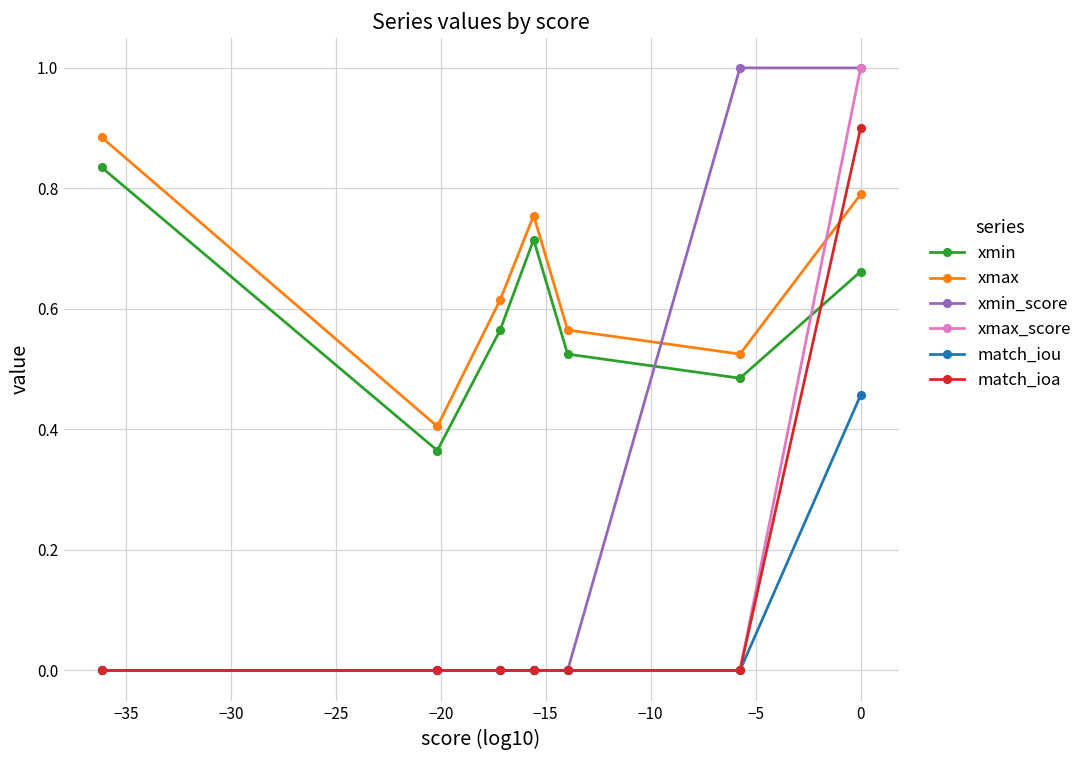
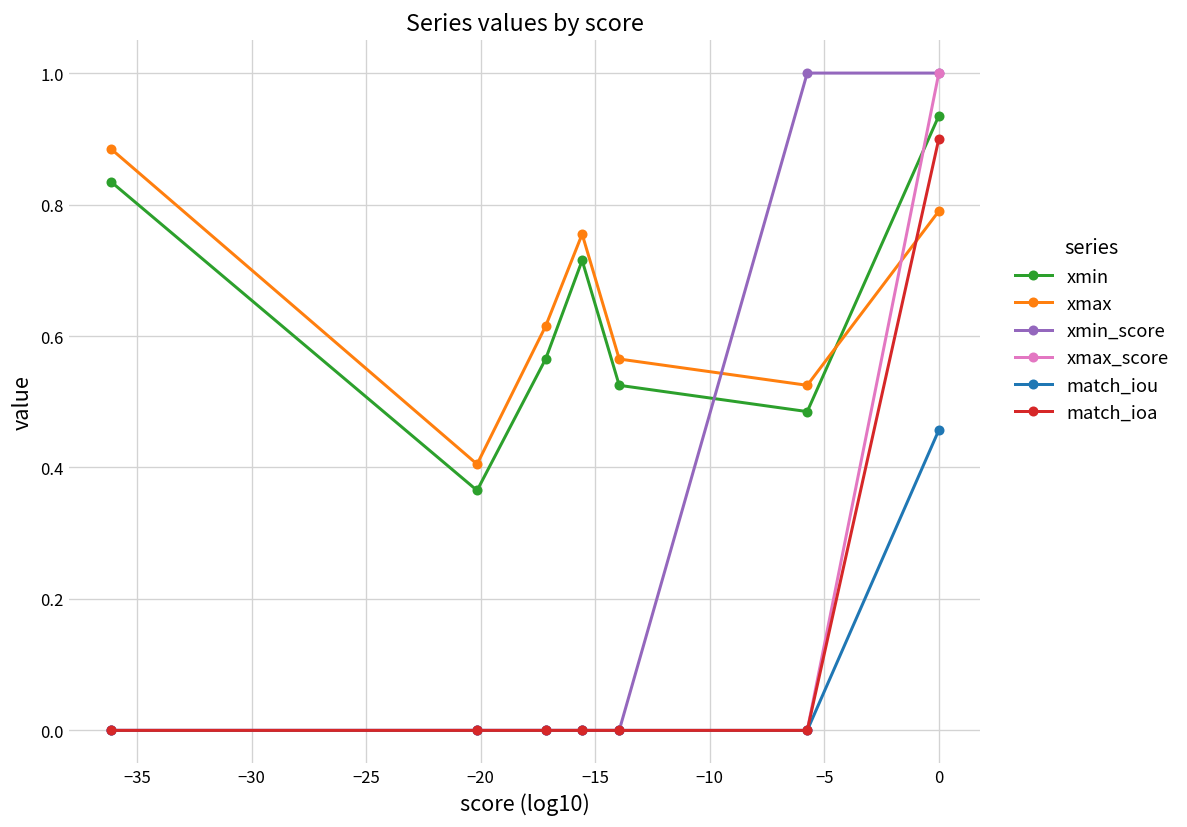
  {
    "xmin": {
-     "0": 0.66
+     "0": 0.94
    },
    "xmax": {
      "0": 0.79
    },
    "match_iou": {
      "0": 0.46
    },
    "match_ioa": {
      "0": 0.90
    }
  }
